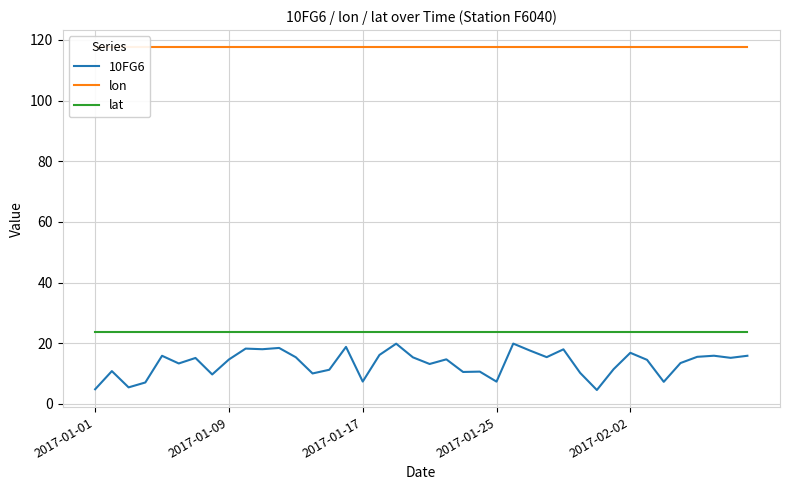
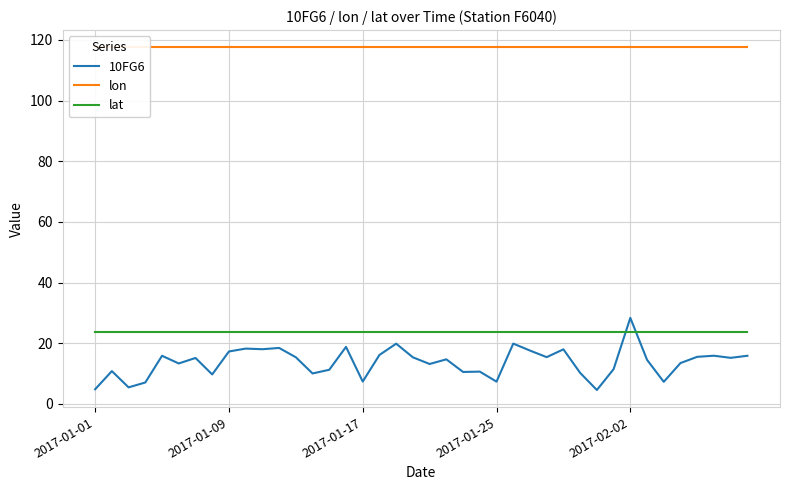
  {
    "10FG6": {
      "2017-01-01": 5,
-     "2017-01-09": 15,
+     "2017-01-09": 17,
      "2017-01-17": 7,
      "2017-01-25": 7,
-     "2017-02-02": 17
+     "2017-02-02": 28
    },
    "lon": {
      "2017-01-09": 118,
      "2017-01-17": 118,
      "2017-01-25": 118,
      "2017-02-02": 118
    },
    "lat": {
      "2017-01-01": 24,
      "2017-01-09": 24,
      "2017-01-17": 24,
      "2017-01-25": 24,
      "2017-02-02": 24
    }
  }
